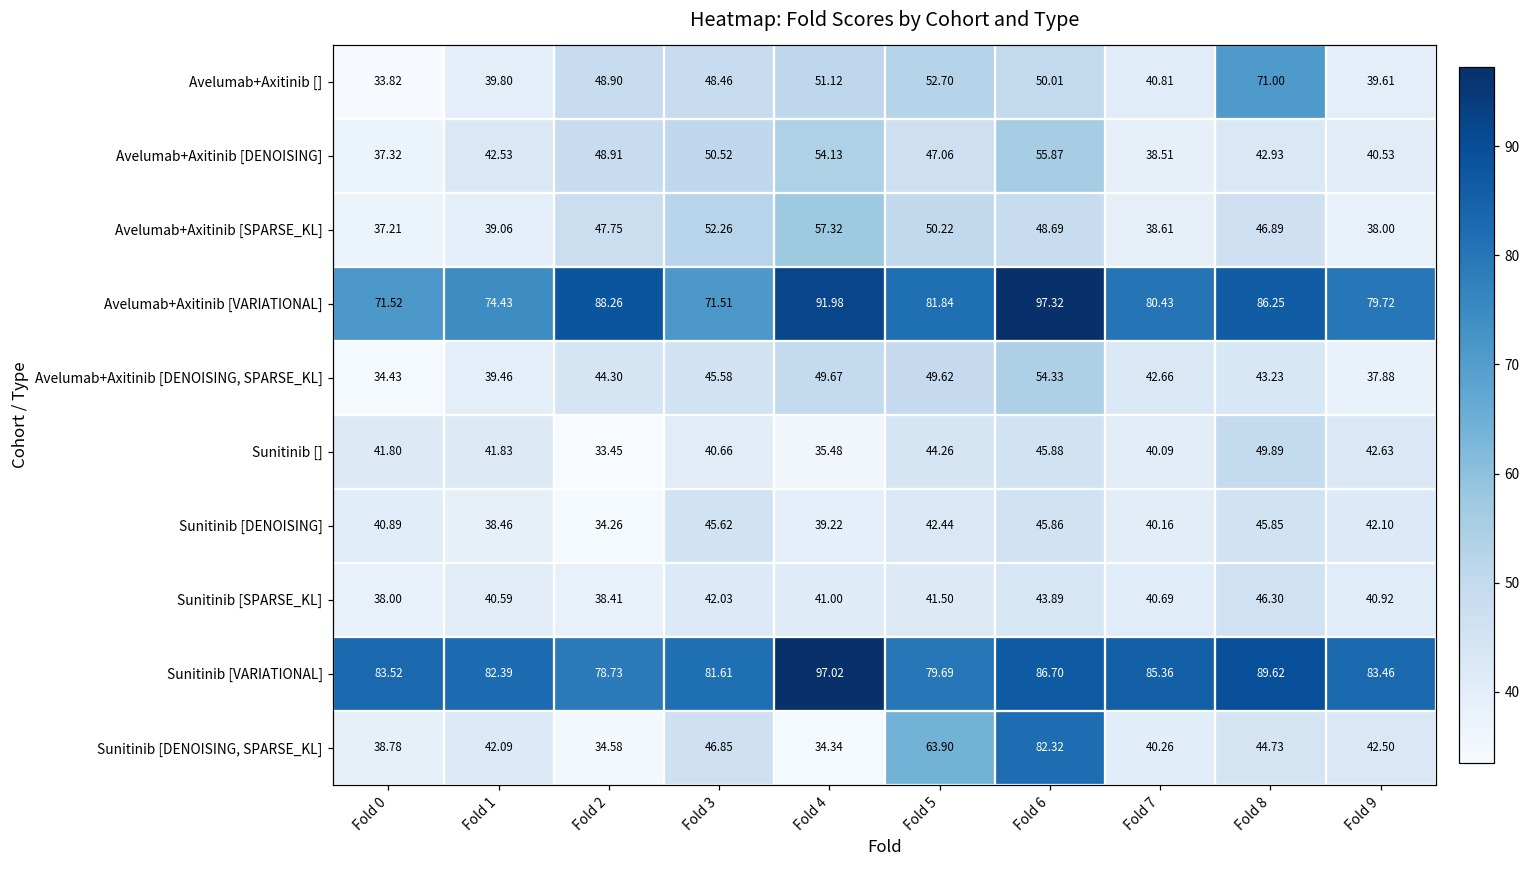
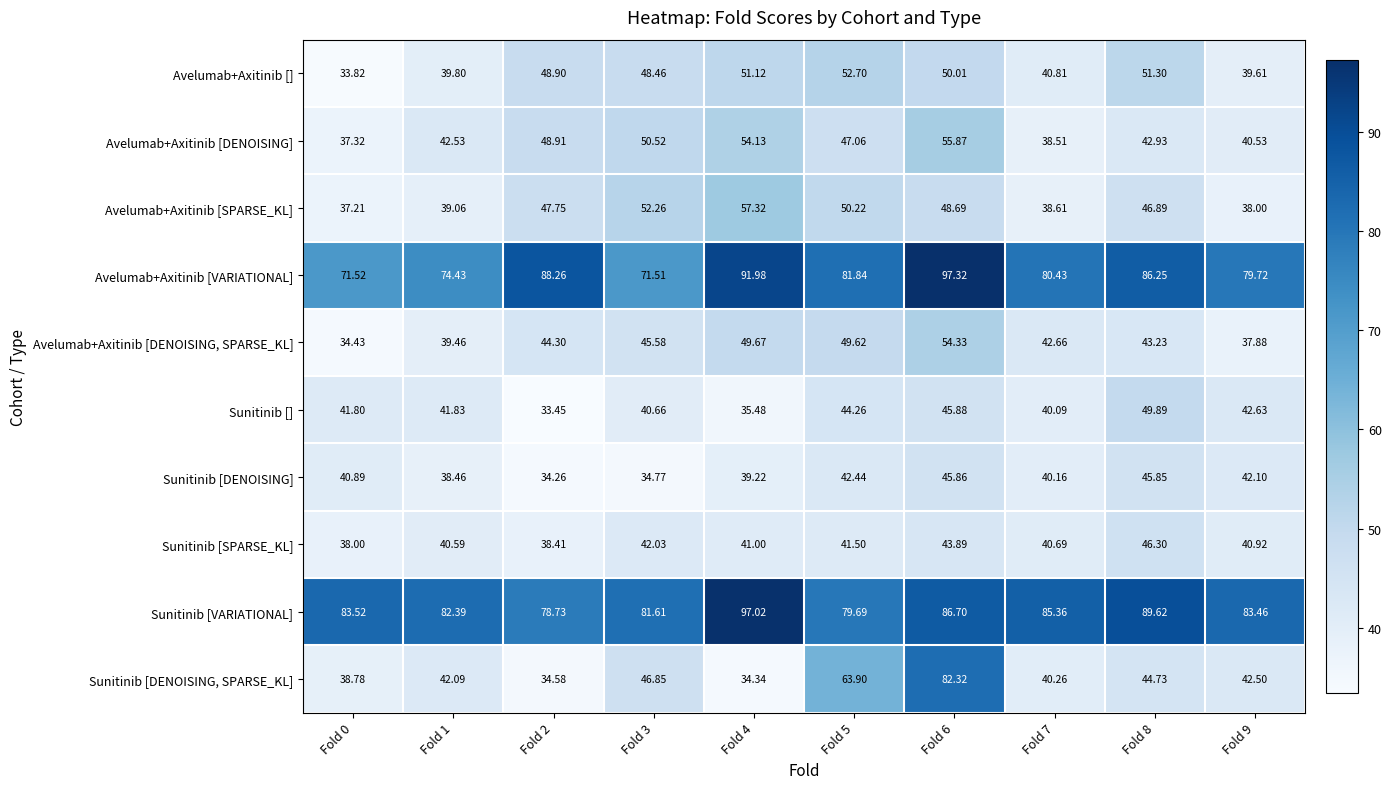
  {
    "Avelumab+Axitinib []": {
      "Fold 0": 33.82,
      "Fold 1": 39.80,
      "Fold 2": 48.90,
      "Fold 3": 48.46,
      "Fold 4": 51.12,
      "Fold 5": 52.70,
      "Fold 6": 50.01,
      "Fold 7": 40.81,
-     "Fold 8": 71.00,
+     "Fold 8": 51.30,
      "Fold 9": 39.61
    },
    "Avelumab+Axitinib [DENOISING]": {
      "Fold 0": 37.32,
      "Fold 1": 42.53,
      "Fold 2": 48.91,
      "Fold 3": 50.52,
      "Fold 4": 54.13,
      "Fold 5": 47.06,
      "Fold 6": 55.87,
      "Fold 7": 38.51,
      "Fold 8": 42.93,
      "Fold 9": 40.53
    },
    "Avelumab+Axitinib [SPARSE_KL]": {
      "Fold 0": 37.21,
      "Fold 1": 39.06,
      "Fold 2": 47.75,
      "Fold 3": 52.26,
      "Fold 4": 57.32,
      "Fold 5": 50.22,
      "Fold 6": 48.69,
      "Fold 7": 38.61,
      "Fold 8": 46.89,
      "Fold 9": 38.00
    },
    "Avelumab+Axitinib [VARIATIONAL]": {
      "Fold 0": 71.52,
      "Fold 1": 74.43,
      "Fold 2": 88.26,
      "Fold 3": 71.51,
      "Fold 4": 91.98,
      "Fold 5": 81.84,
      "Fold 6": 97.32,
      "Fold 7": 80.43,
      "Fold 8": 86.25,
      "Fold 9": 79.72
    },
    "Avelumab+Axitinib [DENOISING, SPARSE_KL]": {
      "Fold 0": 34.43,
      "Fold 1": 39.46,
      "Fold 2": 44.30,
      "Fold 3": 45.58,
      "Fold 4": 49.67,
      "Fold 5": 49.62,
      "Fold 6": 54.33,
      "Fold 7": 42.66,
      "Fold 8": 43.23,
      "Fold 9": 37.88
    },
    "Sunitinib []": {
      "Fold 0": 41.80,
      "Fold 1": 41.83,
      "Fold 2": 33.45,
      "Fold 3": 40.66,
      "Fold 4": 35.48,
      "Fold 5": 44.26,
      "Fold 6": 45.88,
      "Fold 7": 40.09,
      "Fold 8": 49.89,
      "Fold 9": 42.63
    },
    "Sunitinib [DENOISING]": {
      "Fold 0": 40.89,
      "Fold 1": 38.46,
      "Fold 2": 34.26,
-     "Fold 3": 45.62,
+     "Fold 3": 34.77,
      "Fold 4": 39.22,
      "Fold 5": 42.44,
      "Fold 6": 45.86,
      "Fold 7": 40.16,
      "Fold 8": 45.85,
      "Fold 9": 42.10
    },
    "Sunitinib [SPARSE_KL]": {
      "Fold 0": 38.00,
      "Fold 1": 40.59,
      "Fold 2": 38.41,
      "Fold 3": 42.03,
      "Fold 4": 41.00,
      "Fold 5": 41.50,
      "Fold 6": 43.89,
      "Fold 7": 40.69,
      "Fold 8": 46.30,
      "Fold 9": 40.92
    },
    "Sunitinib [VARIATIONAL]": {
      "Fold 0": 83.52,
      "Fold 1": 82.39,
      "Fold 2": 78.73,
      "Fold 3": 81.61,
      "Fold 4": 97.02,
      "Fold 5": 79.69,
      "Fold 6": 86.70,
      "Fold 7": 85.36,
      "Fold 8": 89.62,
      "Fold 9": 83.46
    },
    "Sunitinib [DENOISING, SPARSE_KL]": {
      "Fold 0": 38.78,
      "Fold 1": 42.09,
      "Fold 2": 34.58,
      "Fold 3": 46.85,
      "Fold 4": 34.34,
      "Fold 5": 63.90,
      "Fold 6": 82.32,
      "Fold 7": 40.26,
      "Fold 8": 44.73,
      "Fold 9": 42.50
    }
  }
